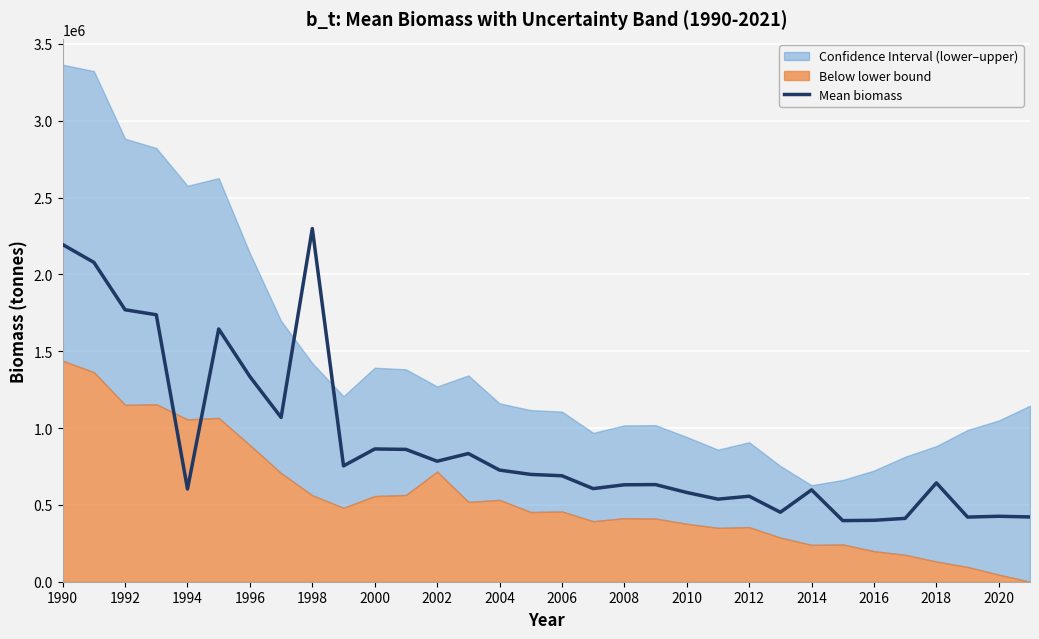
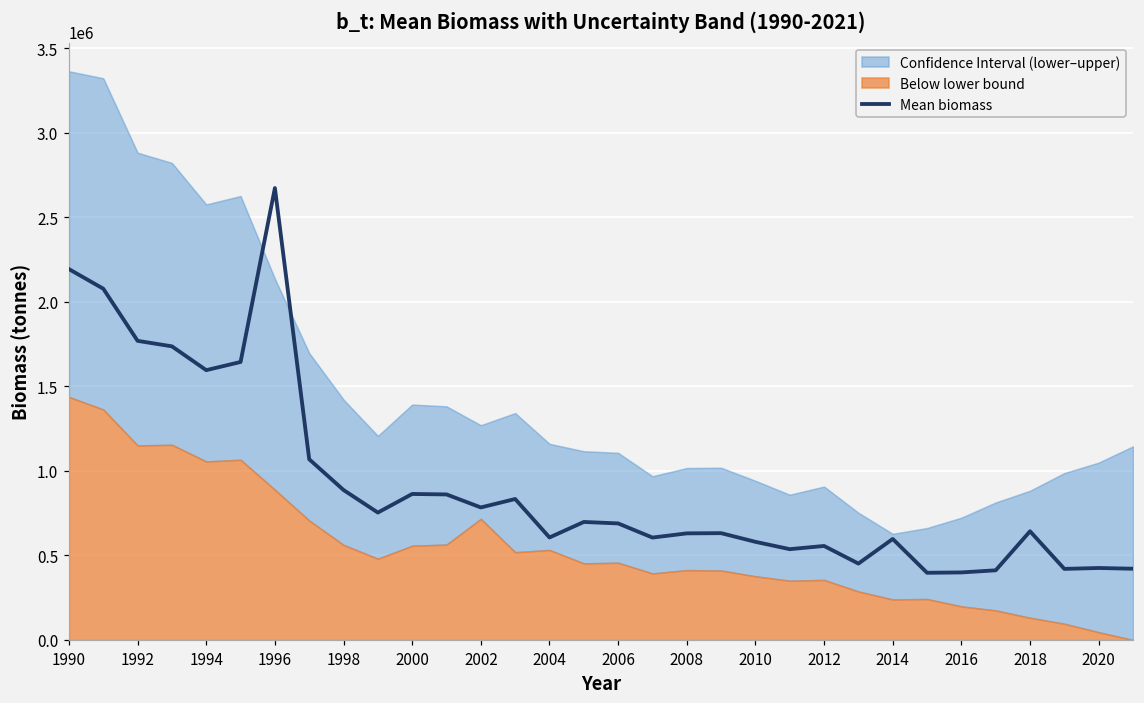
  {
    "Mean biomass": {
      "1990": 2190000,
      "1992": 1770000,
-     "1994": 600000,
-     "1996": 1340000,
-     "1998": 2300000,
+     "1994": 1600000,
+     "1996": 2670000,
+     "1998": 890000,
      "2000": 860000,
      "2002": 780000,
-     "2004": 730000,
+     "2004": 610000,
      "2006": 690000,
      "2008": 630000,
      "2010": 580000,
      "2012": 560000,
      "2014": 600000,
      "2016": 400000,
      "2018": 640000,
      "2020": 430000
    },
    "Below lower bound": {
      "1990": 1440000,
      "1992": 1150000,
      "1994": 1060000,
      "1996": 890000,
      "1998": 560000,
      "2000": 560000,
      "2002": 720000,
      "2004": 530000,
      "2006": 460000,
      "2008": 410000,
      "2010": 380000,
      "2012": 360000,
      "2014": 240000,
      "2016": 200000,
      "2018": 130000,
      "2020": 50000
    }
  }
